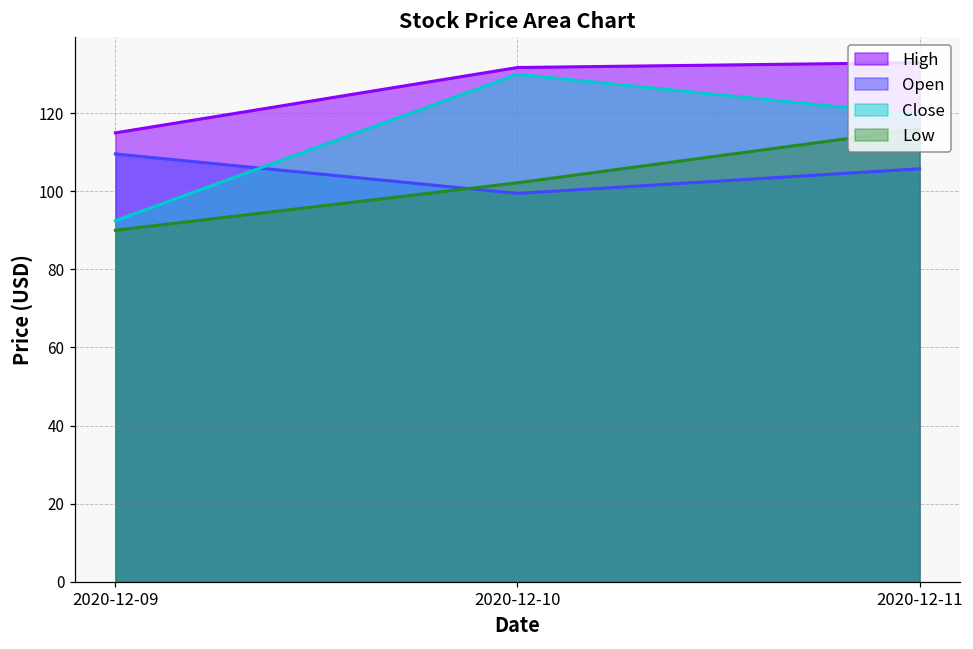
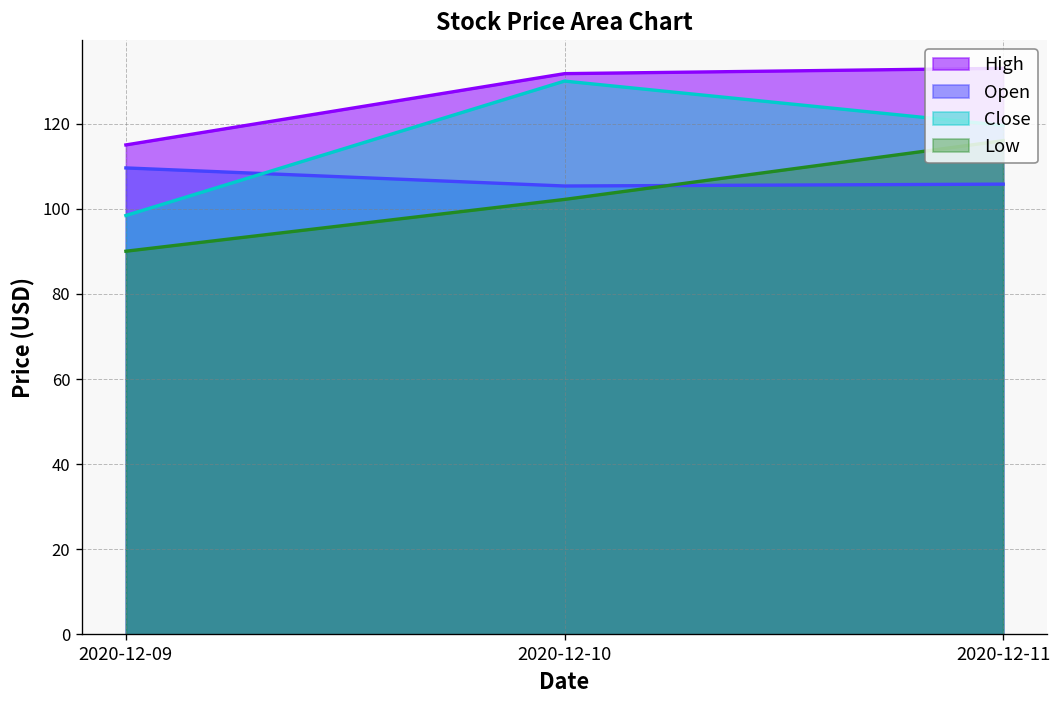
  {
    "High": {
      "2020-12-09": 115,
      "2020-12-10": 132
    },
    "Open": {
      "2020-12-09": 110,
-     "2020-12-10": 99,
+     "2020-12-10": 105,
      "2020-12-11": 106
    },
    "Close": {
-     "2020-12-09": 92,
+     "2020-12-09": 98,
      "2020-12-10": 130
    },
    "Low": {
      "2020-12-09": 90,
      "2020-12-10": 102
    }
  }
